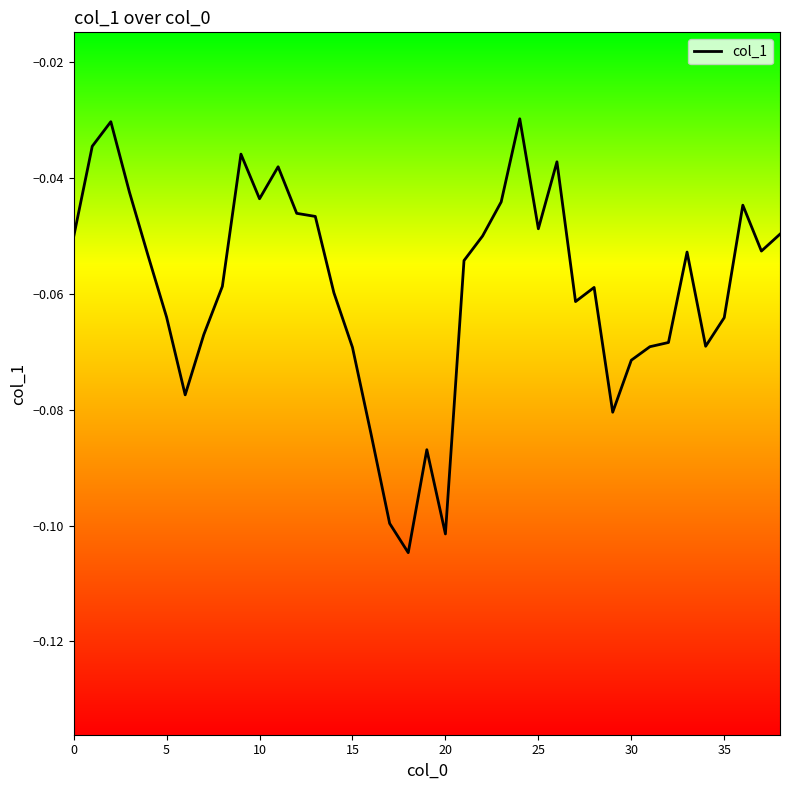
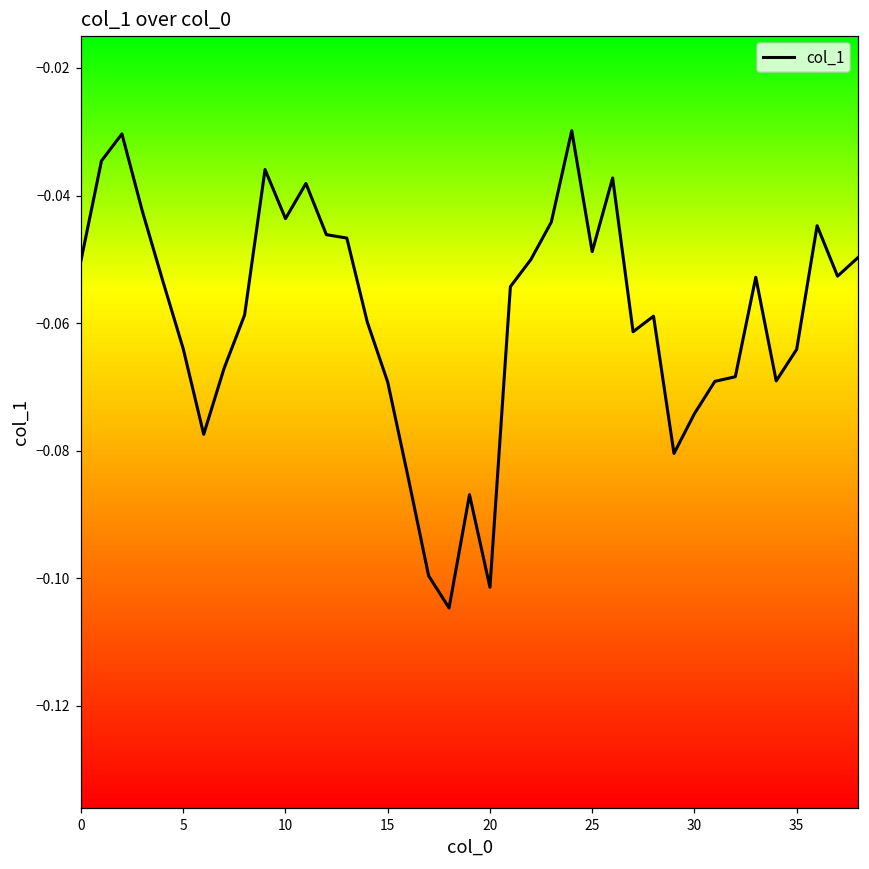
  {
    "0": -0.050,
    "5": -0.064,
    "10": -0.044,
    "15": -0.069,
    "20": -0.101,
    "25": -0.049,
-   "30": -0.071,
+   "30": -0.074,
    "35": -0.064
  }
